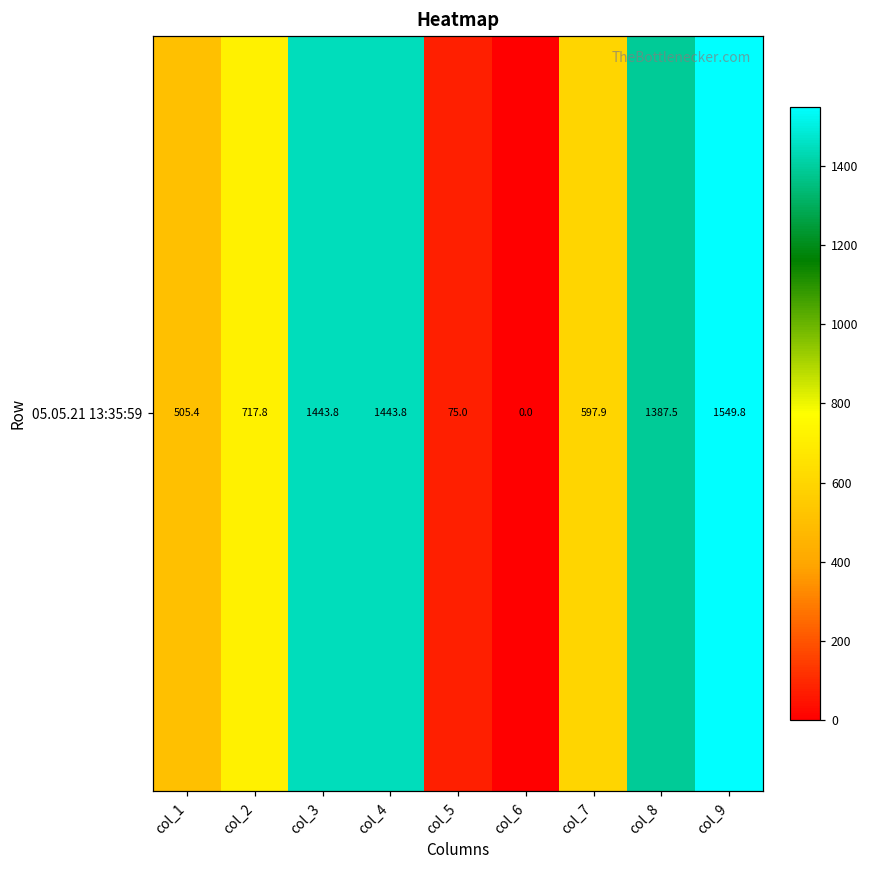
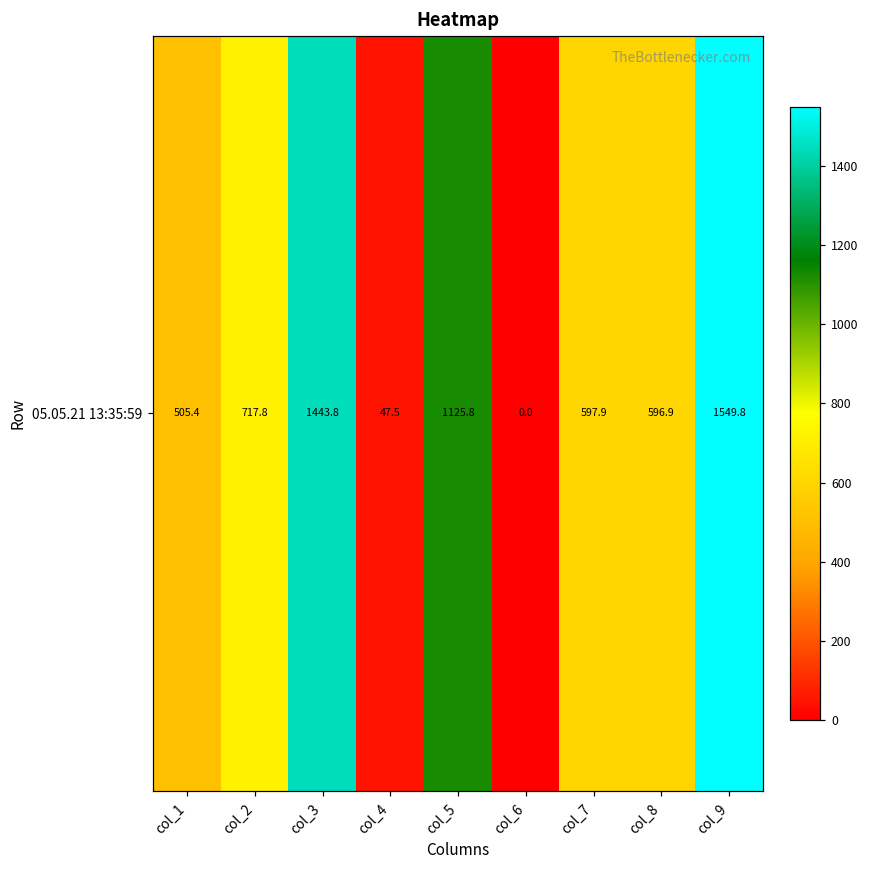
  {
    "05.05.21 13:35:59": {
      "col_1": 505.4,
      "col_2": 717.8,
      "col_3": 1443.8,
-     "col_4": 1443.8,
-     "col_5": 75.0,
+     "col_4": 47.5,
+     "col_5": 1125.8,
      "col_6": 0.0,
      "col_7": 597.9,
-     "col_8": 1387.5,
+     "col_8": 596.9,
      "col_9": 1549.8
    }
  }
